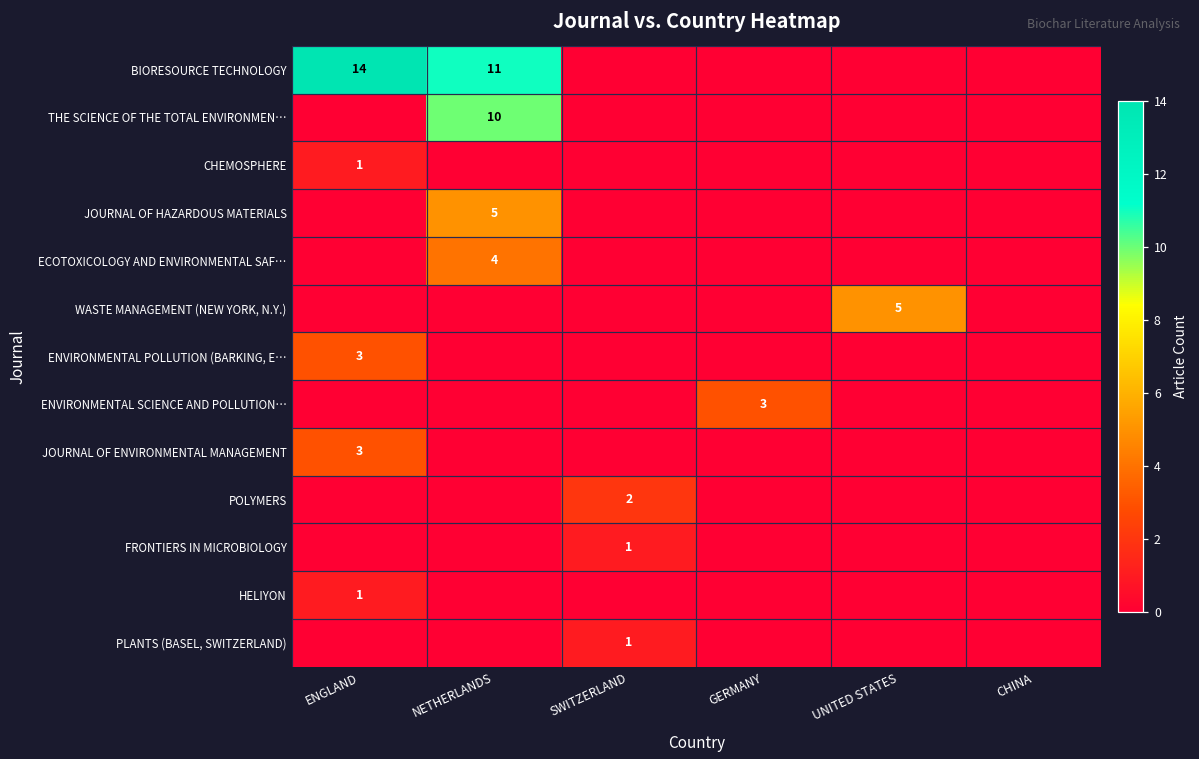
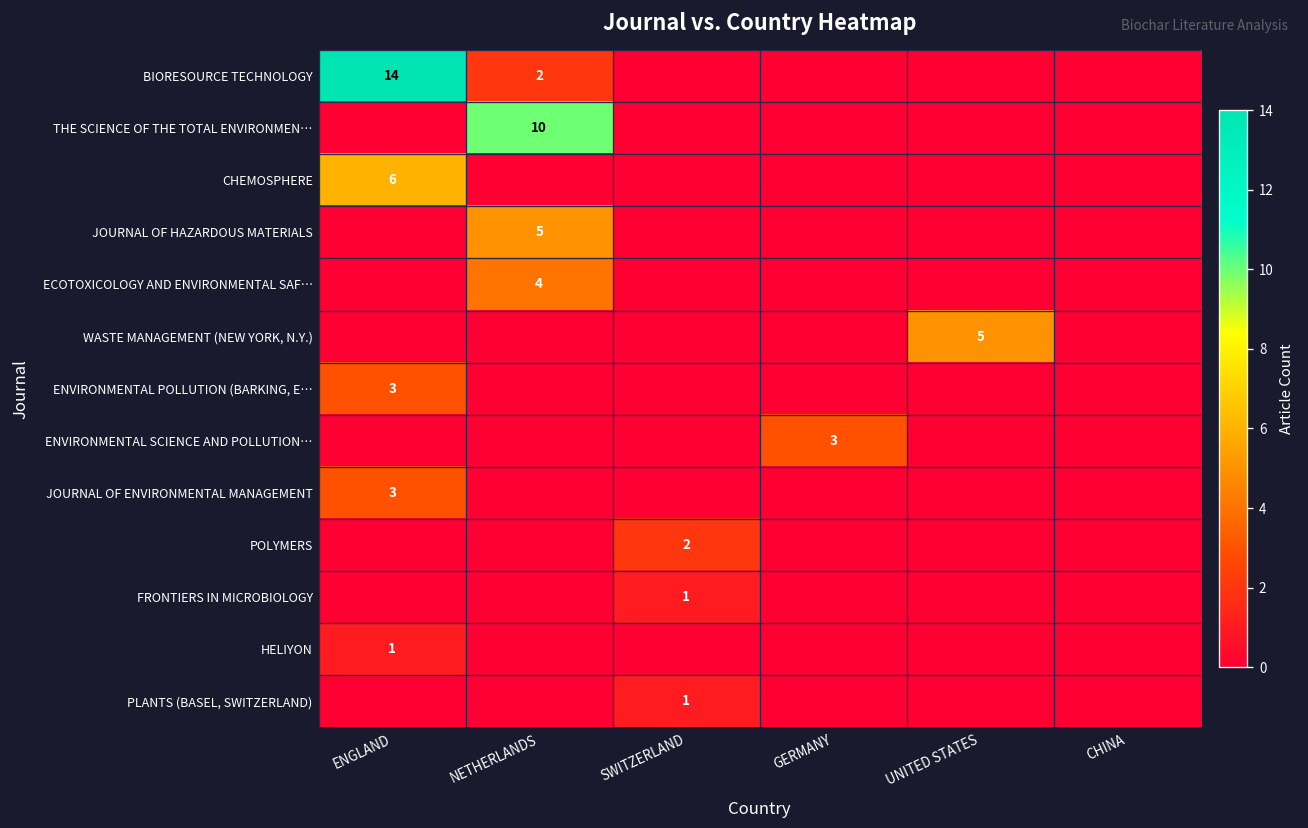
  {
    "BIORESOURCE TECHNOLOGY": {
      "ENGLAND": 14,
-     "NETHERLANDS": 11
+     "NETHERLANDS": 2
    },
    "THE SCIENCE OF THE TOTAL ENVIRONMEN…": {
      "NETHERLANDS": 10
    },
    "CHEMOSPHERE": {
-     "ENGLAND": 1
+     "ENGLAND": 6
    },
    "JOURNAL OF HAZARDOUS MATERIALS": {
      "NETHERLANDS": 5
    },
    "ECOTOXICOLOGY AND ENVIRONMENTAL SAF…": {
      "NETHERLANDS": 4
    },
    "WASTE MANAGEMENT (NEW YORK, N.Y.)": {
      "UNITED STATES": 5
    },
    "ENVIRONMENTAL POLLUTION (BARKING, E…": {
      "ENGLAND": 3
    },
    "ENVIRONMENTAL SCIENCE AND POLLUTION…": {
      "GERMANY": 3
    },
    "JOURNAL OF ENVIRONMENTAL MANAGEMENT": {
      "ENGLAND": 3
    },
    "POLYMERS": {
      "SWITZERLAND": 2
    },
    "FRONTIERS IN MICROBIOLOGY": {
      "SWITZERLAND": 1
    },
    "HELIYON": {
      "ENGLAND": 1
    },
    "PLANTS (BASEL, SWITZERLAND)": {
      "SWITZERLAND": 1
    }
  }
